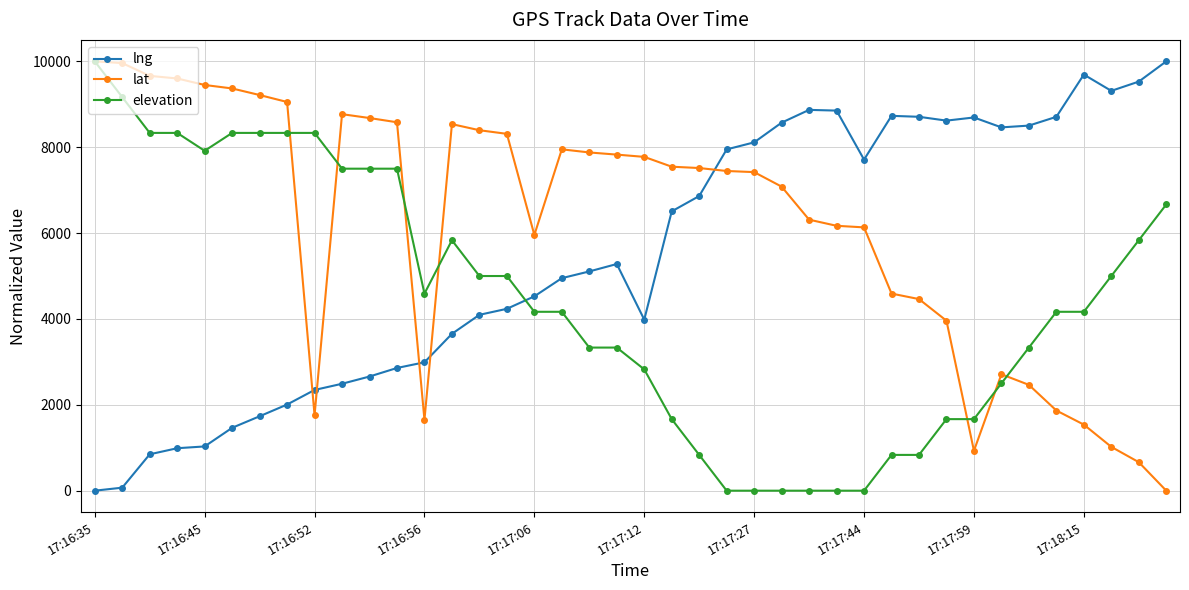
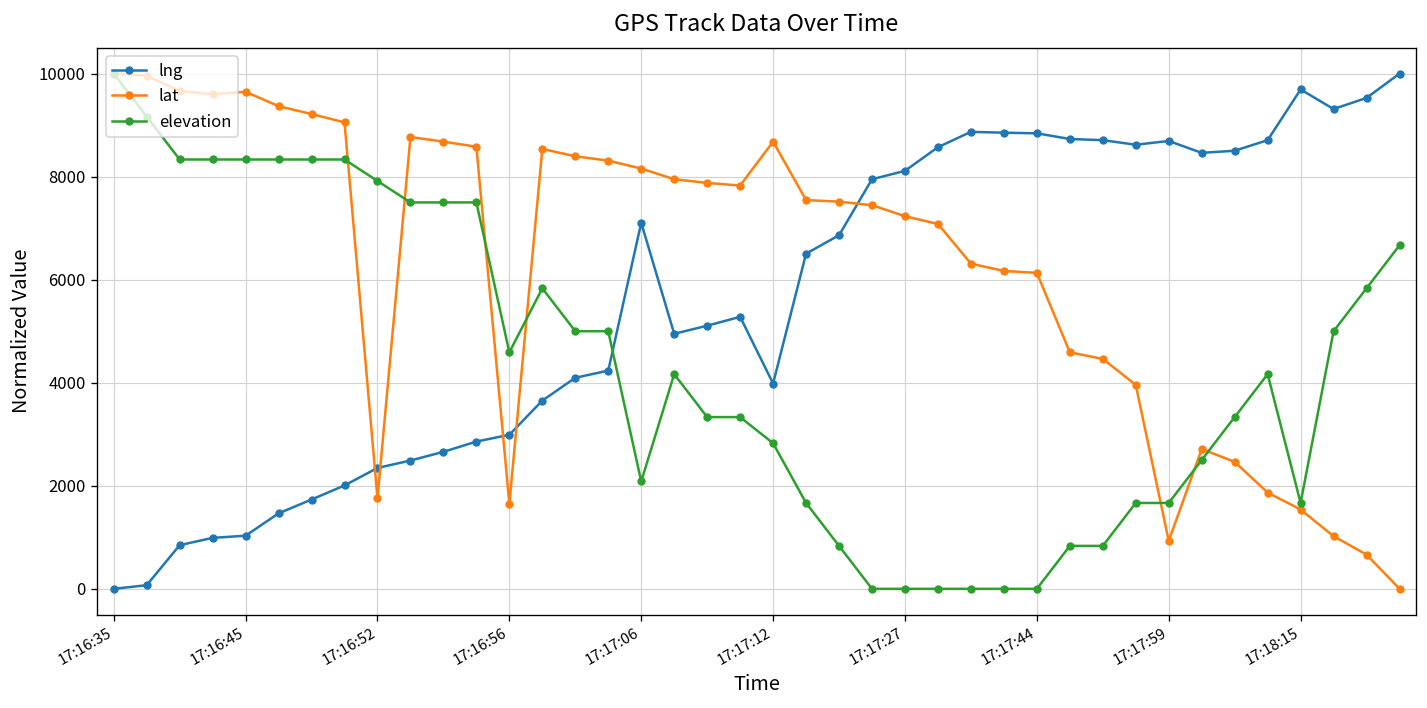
  {
    "lng": {
      "17:16:35": 0,
      "17:16:45": 1000,
      "17:16:52": 2300,
      "17:16:56": 3000,
-     "17:17:06": 4500,
+     "17:17:06": 7100,
      "17:17:12": 4000,
      "17:17:27": 8100,
-     "17:17:44": 7700,
+     "17:17:44": 8800,
      "17:17:59": 8700,
      "17:18:15": 9700
    },
    "lat": {
-     "17:16:45": 9400,
+     "17:16:45": 9600,
      "17:16:52": 1800,
      "17:16:56": 1700,
-     "17:17:06": 6000,
-     "17:17:12": 7800,
-     "17:17:27": 7400,
+     "17:17:06": 8200,
+     "17:17:12": 8700,
+     "17:17:27": 7200,
      "17:17:44": 6100,
      "17:17:59": 900,
      "17:18:15": 1500
    },
    "elevation": {
-     "17:16:45": 7900,
-     "17:16:52": 8300,
+     "17:16:45": 8300,
+     "17:16:52": 7900,
      "17:16:56": 4600,
-     "17:17:06": 4200,
+     "17:17:06": 2100,
      "17:17:12": 2800,
      "17:17:27": 0,
      "17:17:44": 0,
      "17:17:59": 1700,
-     "17:18:15": 4200
+     "17:18:15": 1700
    }
  }
